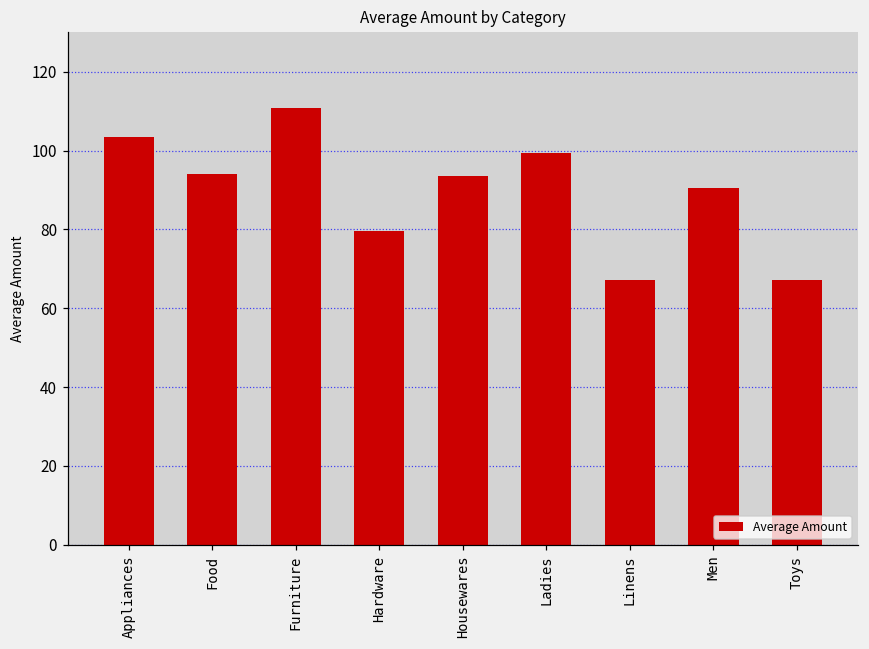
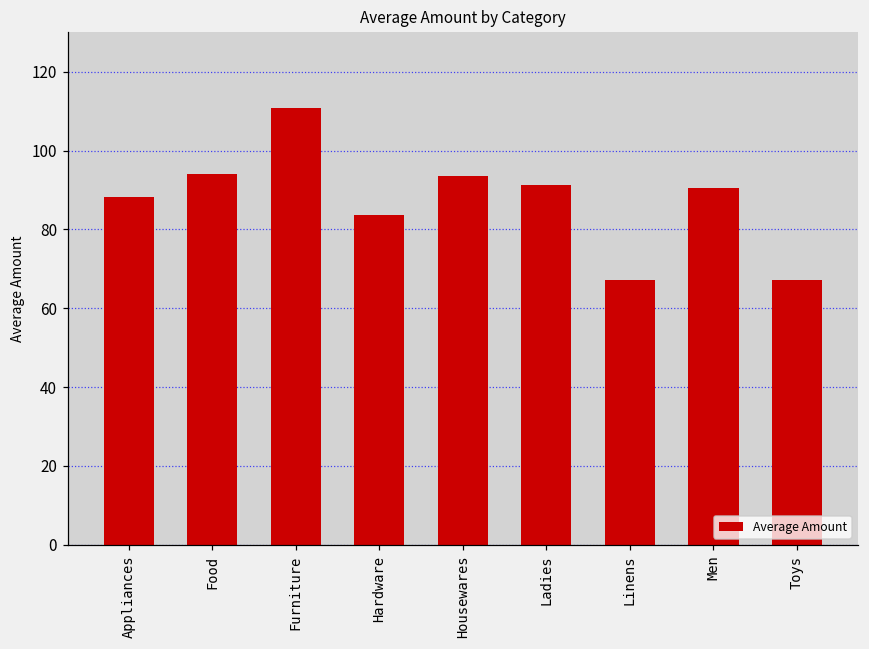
  {
-   "Appliances": 104,
+   "Appliances": 88,
    "Food": 94,
    "Furniture": 111,
-   "Hardware": 80,
+   "Hardware": 84,
    "Housewares": 93,
-   "Ladies": 99,
+   "Ladies": 91,
    "Linens": 67,
    "Men": 90,
    "Toys": 67
  }
